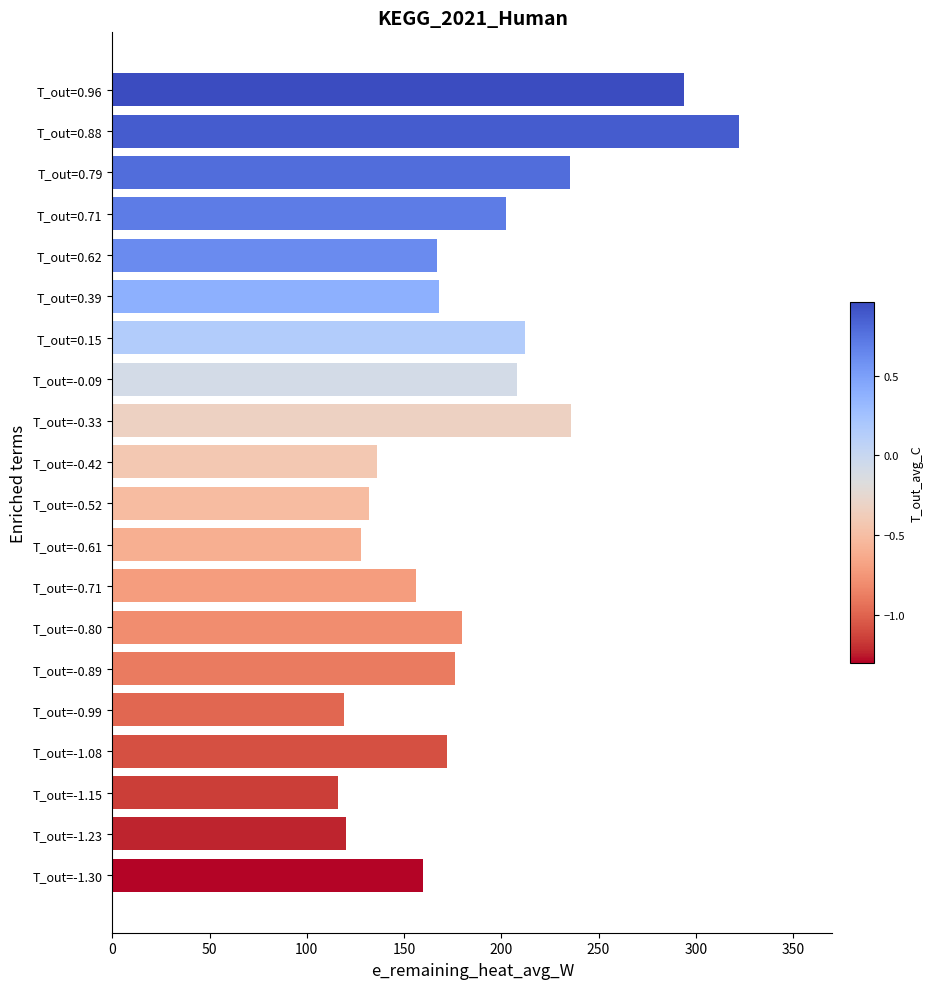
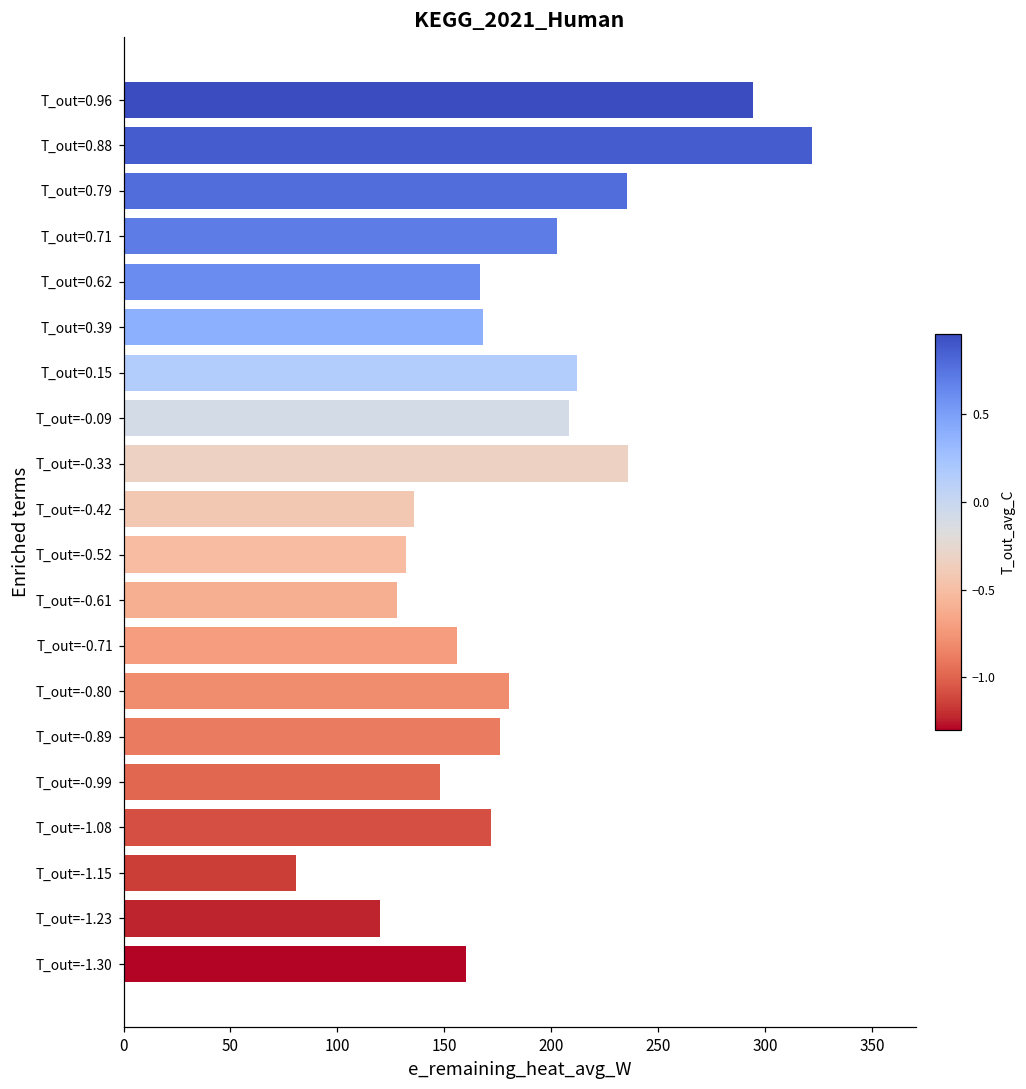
  {
    "T_out=0.96": 294,
    "T_out=0.88": 322,
    "T_out=0.79": 235,
    "T_out=0.71": 202,
    "T_out=0.62": 167,
    "T_out=0.39": 168,
    "T_out=0.15": 212,
    "T_out=-0.09": 208,
    "T_out=-0.33": 236,
    "T_out=-0.42": 136,
    "T_out=-0.52": 132,
    "T_out=-0.61": 128,
    "T_out=-0.71": 156,
    "T_out=-0.80": 180,
    "T_out=-0.89": 176,
-   "T_out=-0.99": 119,
+   "T_out=-0.99": 148,
    "T_out=-1.08": 172,
-   "T_out=-1.15": 116,
+   "T_out=-1.15": 80,
    "T_out=-1.23": 120,
    "T_out=-1.30": 160
  }
